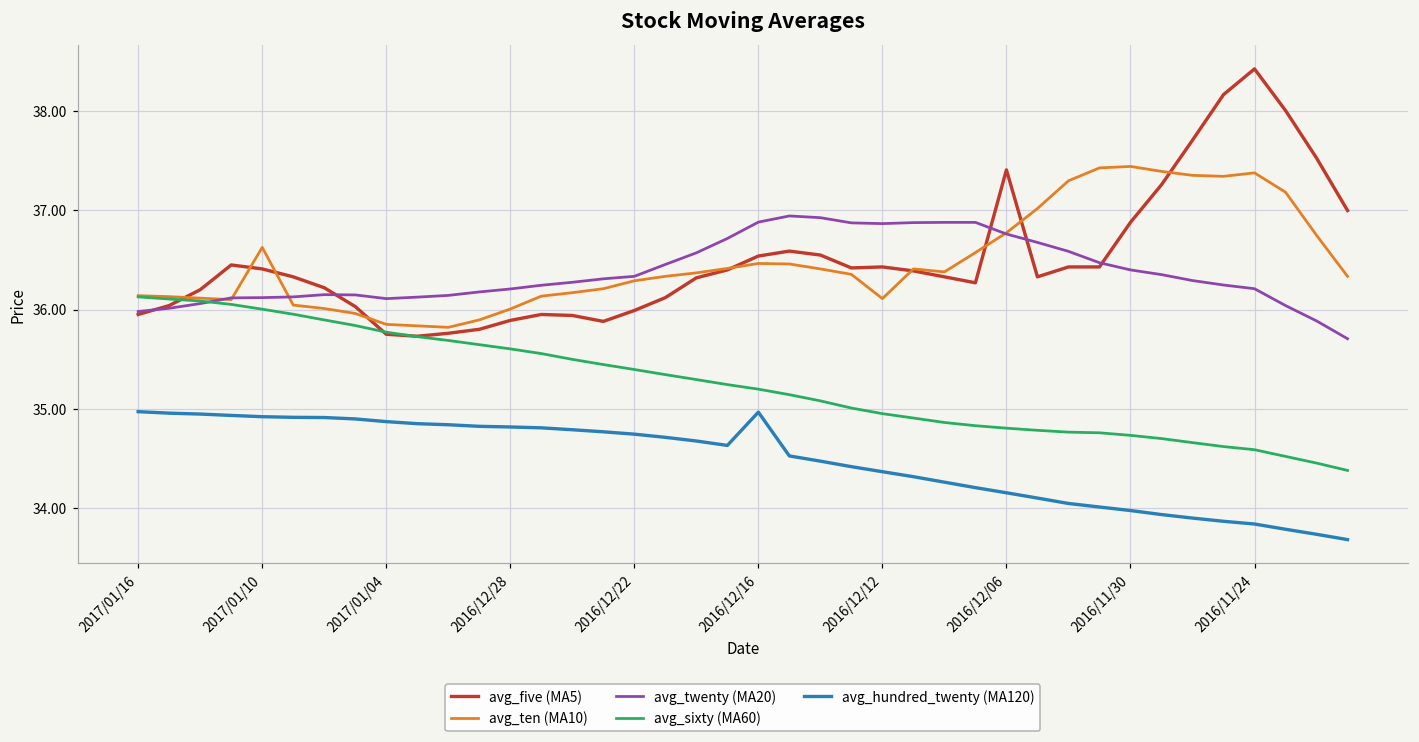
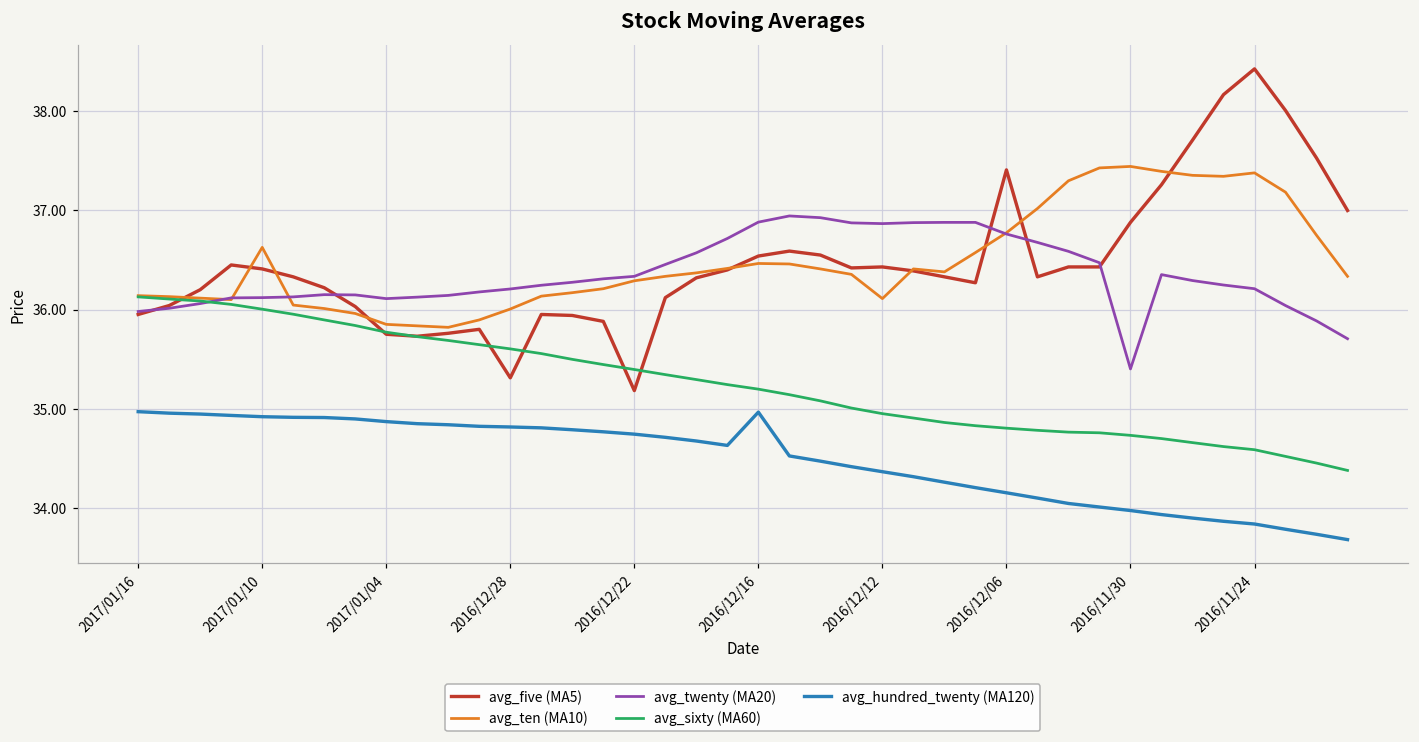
  {
    "avg_five (MA5)": {
      "2017/01/16": 36.0,
      "2017/01/10": 36.4,
-     "2016/12/28": 35.9,
-     "2016/12/22": 36.0,
+     "2016/12/28": 35.3,
+     "2016/12/22": 35.2,
      "2016/12/16": 36.5,
      "2016/12/12": 36.4,
      "2016/12/06": 37.4,
      "2016/11/30": 36.9,
      "2016/11/24": 38.4
    },
    "avg_ten (MA10)": {
      "2017/01/10": 36.6,
      "2017/01/04": 35.9,
      "2016/12/28": 36.0,
      "2016/12/22": 36.3,
      "2016/12/16": 36.5,
      "2016/12/12": 36.1,
      "2016/11/30": 37.4,
      "2016/11/24": 37.4
    },
    "avg_twenty (MA20)": {
      "2017/01/16": 36.0,
      "2017/01/10": 36.1,
      "2017/01/04": 36.1,
      "2016/12/28": 36.2,
      "2016/12/22": 36.3,
      "2016/12/16": 36.9,
      "2016/12/12": 36.9,
-     "2016/11/30": 36.4,
+     "2016/11/30": 35.4,
      "2016/11/24": 36.2
    },
    "avg_sixty (MA60)": {
      "2017/01/10": 36.0,
      "2016/12/28": 35.6,
      "2016/12/22": 35.4,
      "2016/12/16": 35.2,
      "2016/12/12": 34.9,
      "2016/12/06": 34.8,
      "2016/11/30": 34.7,
      "2016/11/24": 34.6
    },
    "avg_hundred_twenty (MA120)": {
      "2017/01/16": 35.0,
      "2017/01/10": 34.9,
      "2017/01/04": 34.9,
      "2016/12/28": 34.8,
      "2016/12/22": 34.7,
      "2016/12/16": 35.0,
      "2016/12/12": 34.4,
      "2016/12/06": 34.1,
      "2016/11/30": 34.0,
      "2016/11/24": 33.8
    }
  }
